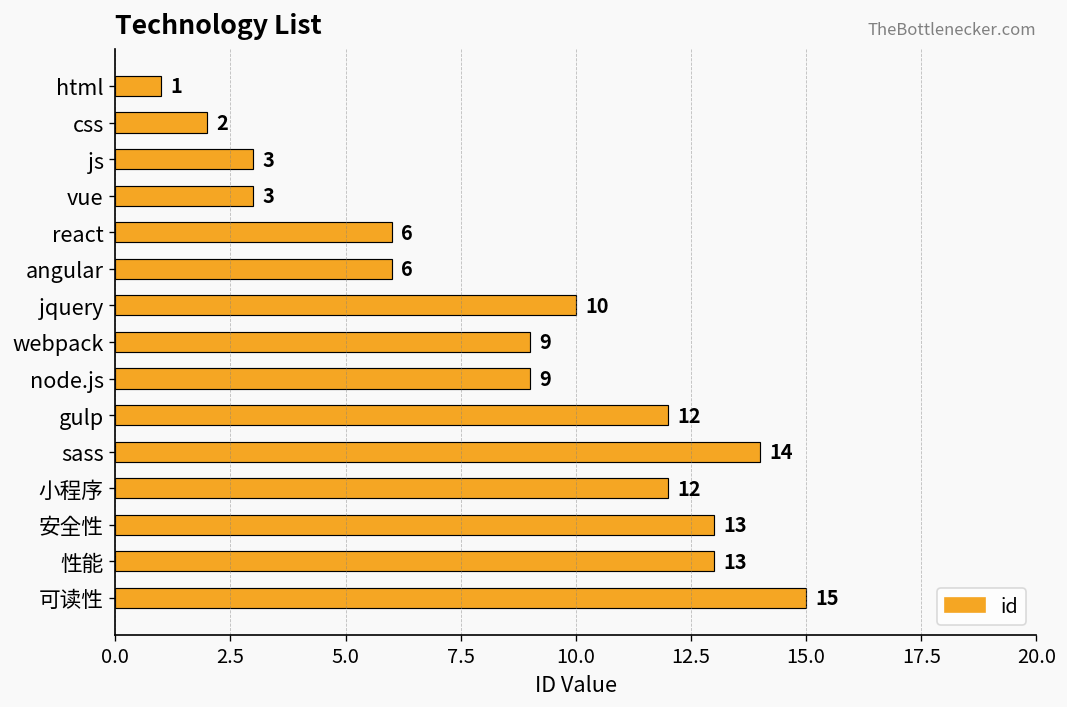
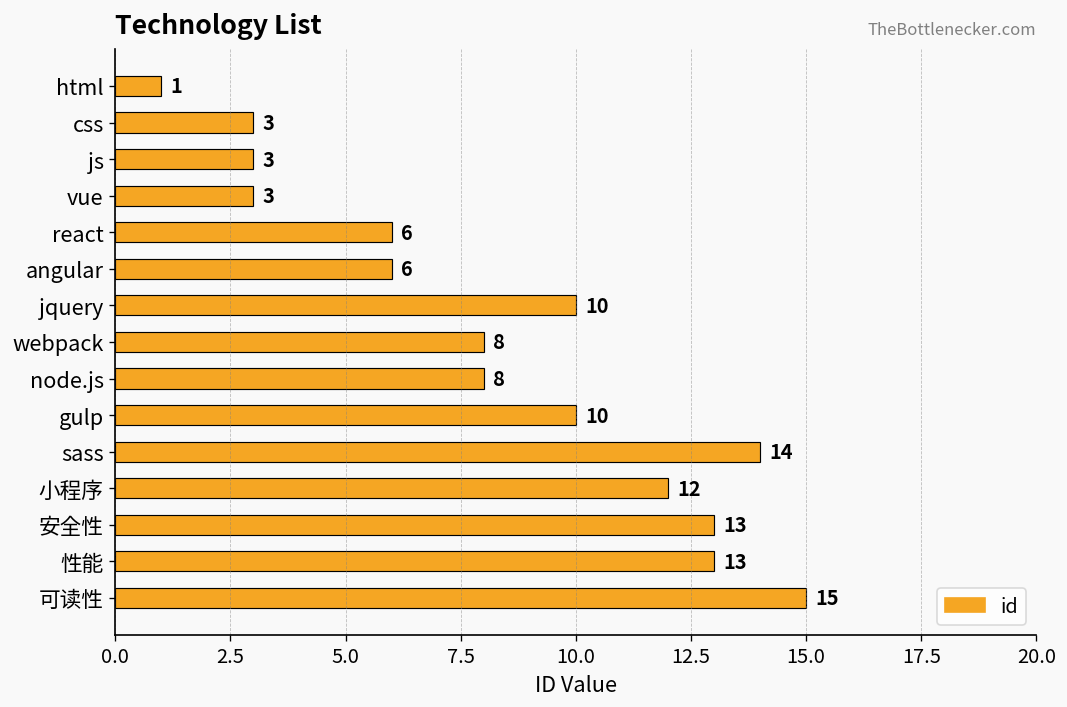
  {
    "html": 1,
-   "css": 2,
+   "css": 3,
    "js": 3,
    "vue": 3,
    "react": 6,
    "angular": 6,
    "jquery": 10,
-   "webpack": 9,
-   "node.js": 9,
-   "gulp": 12,
+   "webpack": 8,
+   "node.js": 8,
+   "gulp": 10,
    "sass": 14,
    "小程序": 12,
    "安全性": 13,
    "性能": 13,
    "可读性": 15
  }
